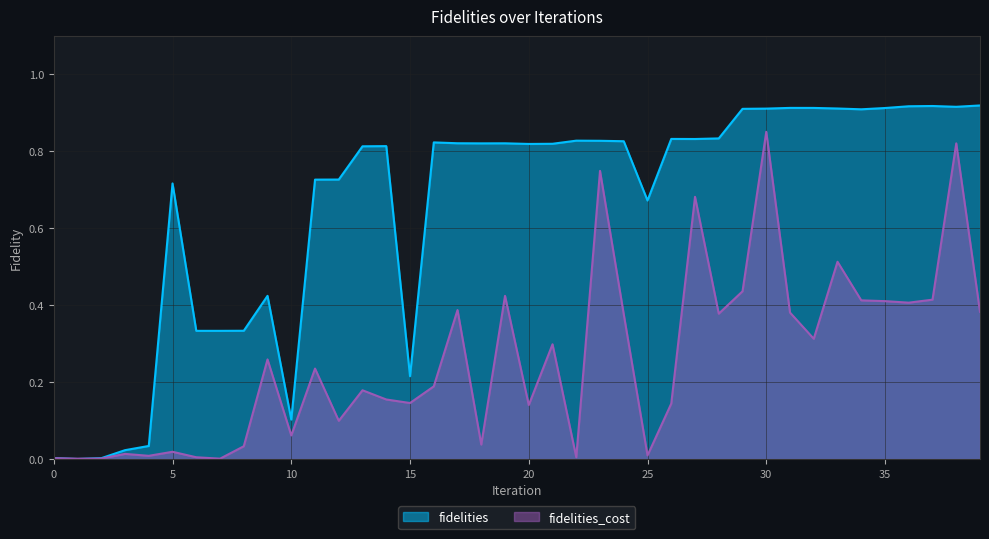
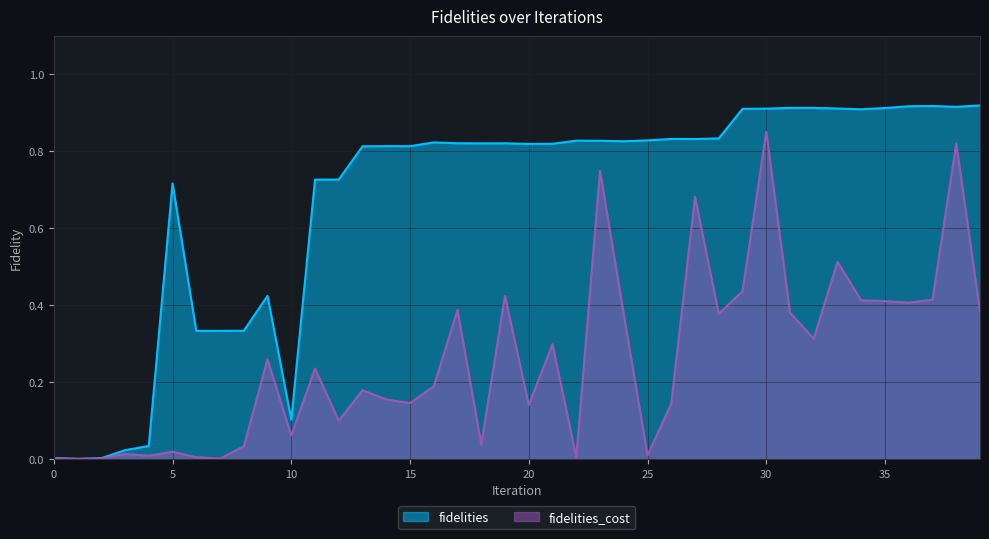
  {
    "fidelities": {
      "5": 0.72,
      "10": 0.10,
-     "15": 0.22,
+     "15": 0.81,
      "20": 0.82,
-     "25": 0.67,
+     "25": 0.83,
      "30": 0.91,
      "35": 0.91
    },
    "fidelities_cost": {
      "5": 0.02,
      "10": 0.06,
      "15": 0.15,
      "20": 0.14,
      "25": 0.01,
      "30": 0.85,
      "35": 0.41
    }
  }
